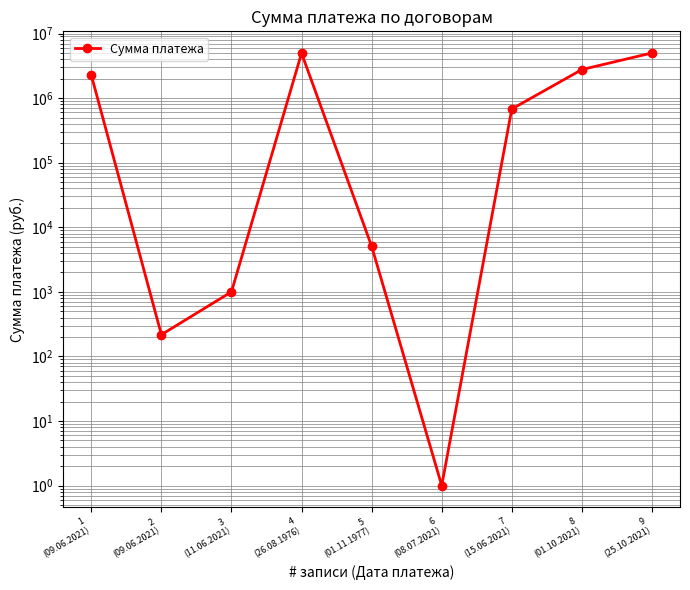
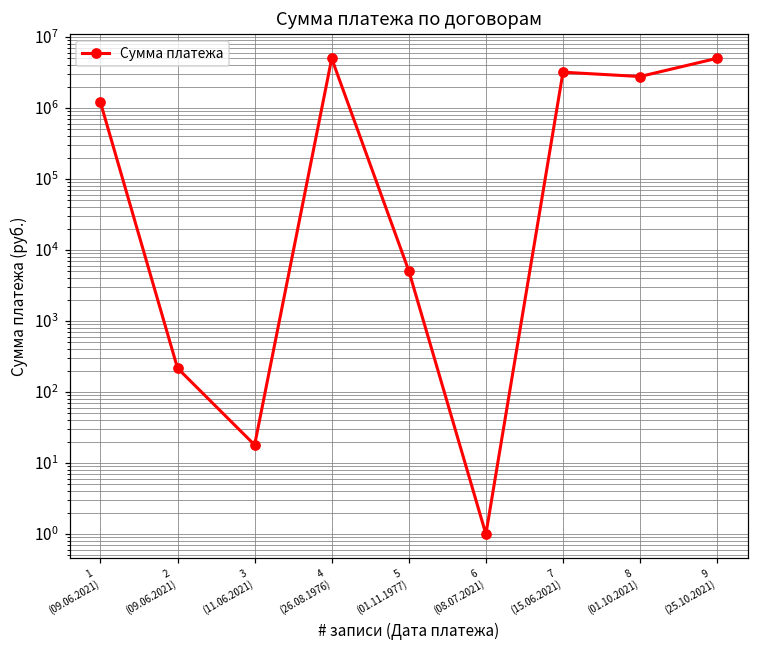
  {
-   "1 (09.06.2021)": 2300000,
+   "1 (09.06.2021)": 1200000,
    "2 (09.06.2021)": 220,
-   "3 (11.06.2021)": 1000,
+   "3 (11.06.2021)": 18,
    "4 (26.08.1976)": 5000000,
    "5 (01.11.1977)": 5000,
    "6 (08.07.2021)": 1,
-   "7 (15.06.2021)": 700000,
+   "7 (15.06.2021)": 3000000,
    "8 (01.10.2021)": 2800000,
    "9 (25.10.2021)": 5000000
  }
